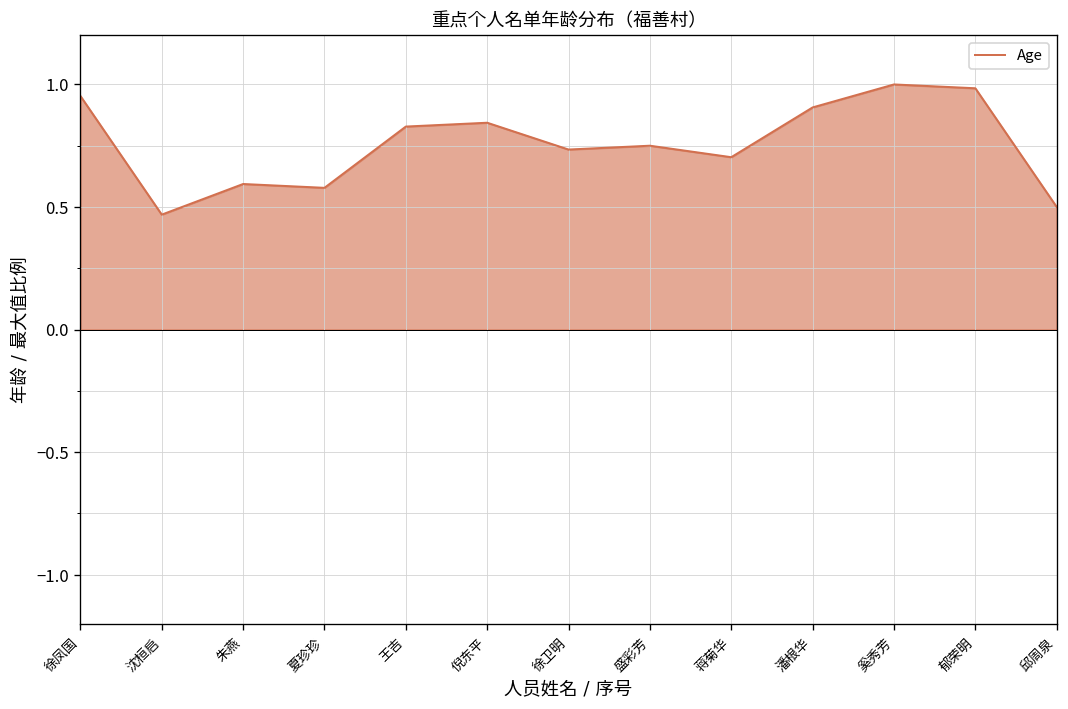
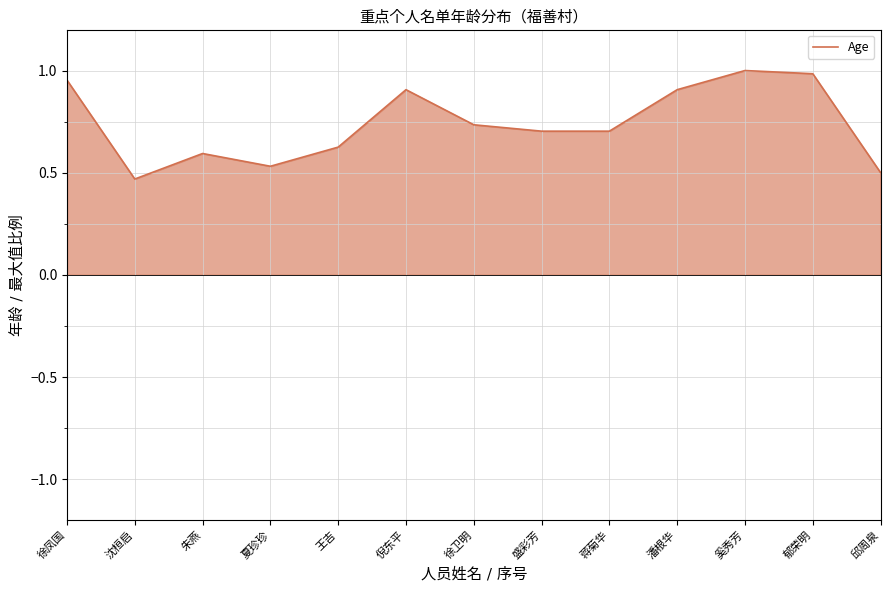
  {
    "徐凤国": 0.95,
    "沈桓启": 0.47,
    "朱燕": 0.59,
-   "夏珍珍": 0.58,
-   "王吉": 0.83,
-   "倪东平": 0.84,
+   "夏珍珍": 0.53,
+   "王吉": 0.63,
+   "倪东平": 0.91,
    "徐卫明": 0.73,
-   "盛彩芳": 0.75,
+   "盛彩芳": 0.70,
    "蒋菊华": 0.70,
    "潘根华": 0.91,
    "奚秀芳": 1.00,
    "郁荣明": 0.98,
    "邱周泉": 0.50
  }
